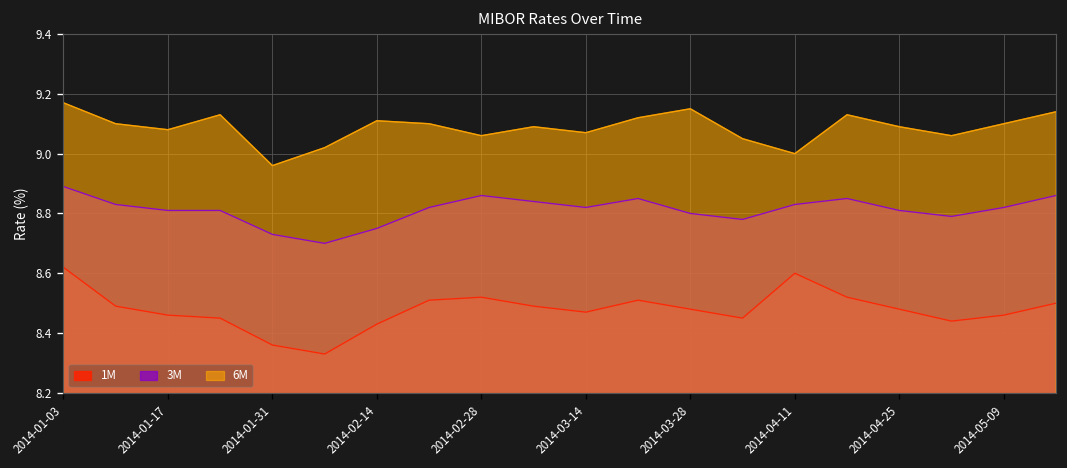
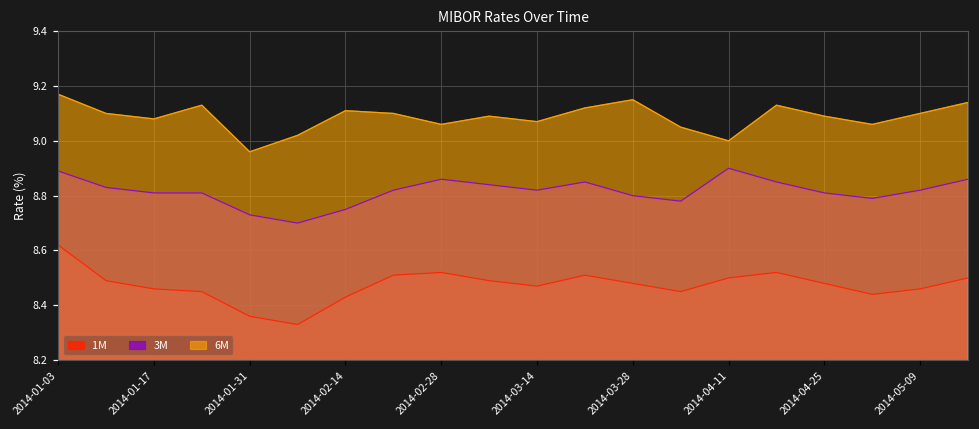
  {
    "1M": {
      "2014-01-03": 8.62,
      "2014-01-17": 8.46,
      "2014-01-31": 8.36,
      "2014-02-14": 8.43,
      "2014-02-28": 8.52,
      "2014-03-14": 8.47,
      "2014-03-28": 8.48,
-     "2014-04-11": 8.6,
+     "2014-04-11": 8.5,
      "2014-04-25": 8.48,
      "2014-05-09": 8.46
    },
    "3M": {
      "2014-01-03": 8.89,
      "2014-01-17": 8.81,
      "2014-01-31": 8.73,
      "2014-02-14": 8.75,
      "2014-02-28": 8.86,
      "2014-03-14": 8.82,
      "2014-03-28": 8.80,
-     "2014-04-11": 8.83,
+     "2014-04-11": 8.90,
      "2014-04-25": 8.81,
      "2014-05-09": 8.82
    },
    "6M": {
      "2014-01-03": 9.17,
      "2014-01-17": 9.08,
      "2014-01-31": 8.96,
      "2014-02-14": 9.11,
      "2014-02-28": 9.06,
      "2014-03-14": 9.07,
      "2014-03-28": 9.15,
      "2014-04-11": 9.00,
      "2014-04-25": 9.09,
      "2014-05-09": 9.10
    }
  }
